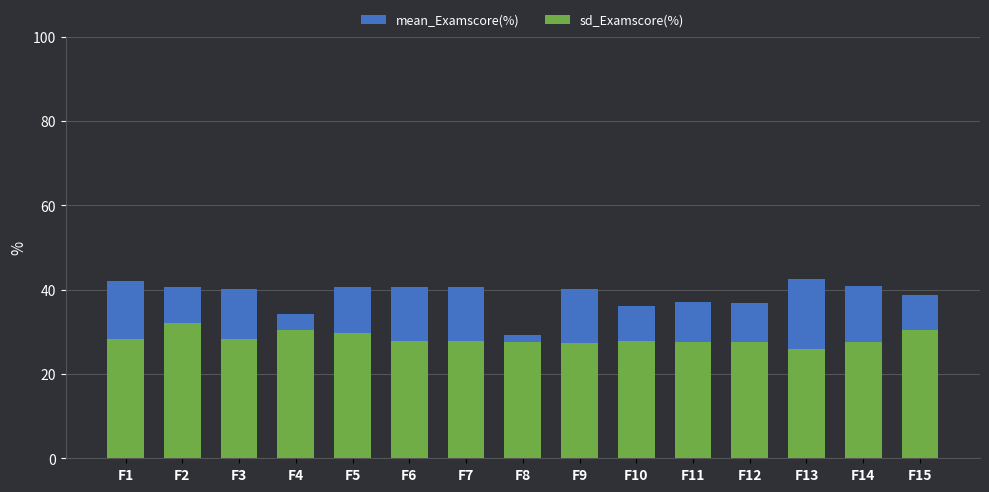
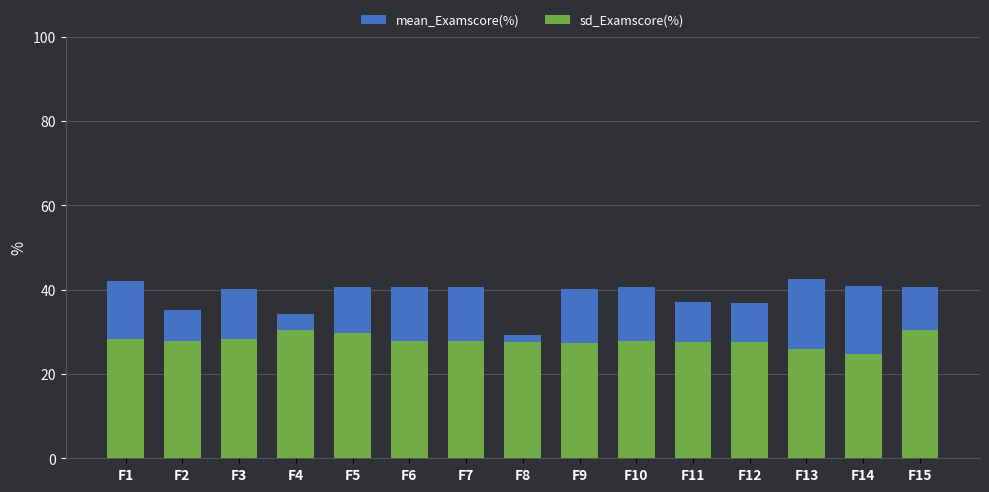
  {
    "mean_Examscore(%)": {
      "F1": 42,
-     "F2": 41,
+     "F2": 35,
      "F3": 40,
      "F4": 34,
      "F5": 41,
      "F6": 41,
      "F7": 41,
      "F8": 29,
      "F9": 40,
-     "F10": 36,
+     "F10": 41,
      "F11": 37,
      "F12": 37,
      "F13": 43,
      "F14": 41,
-     "F15": 39
+     "F15": 41
    },
    "sd_Examscore(%)": {
-     "F2": 32,
-     "F14": 28
+     "F2": 28,
+     "F14": 25
    }
  }
